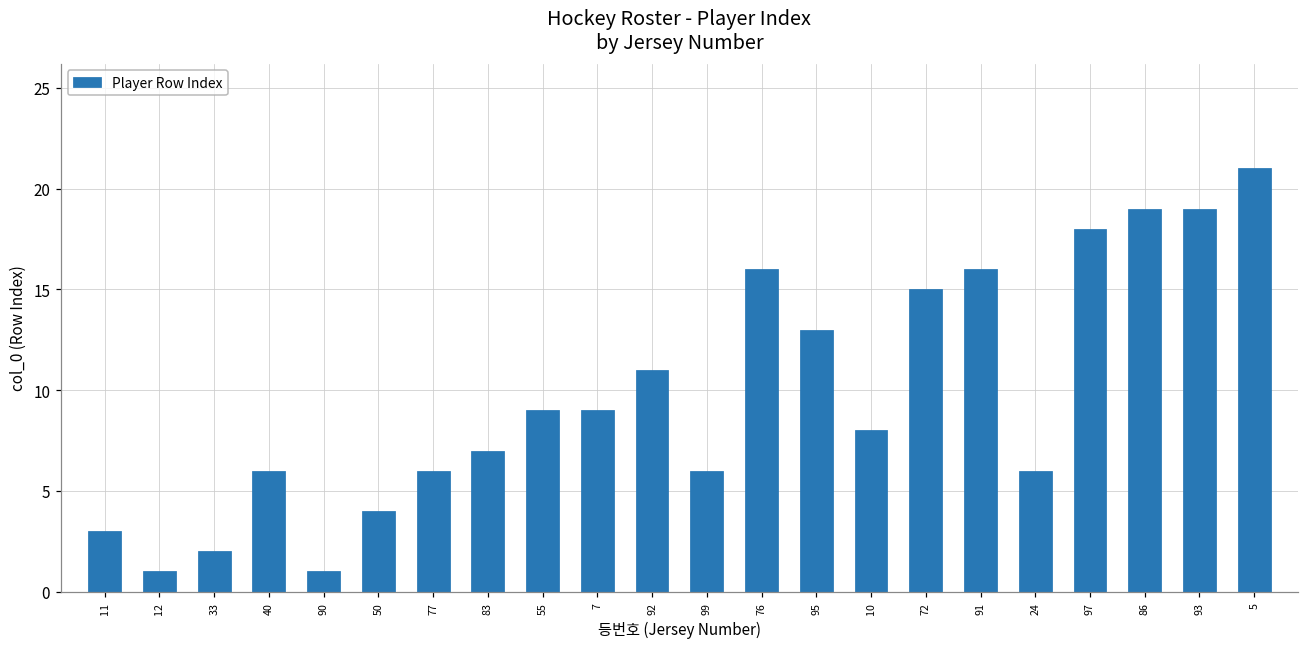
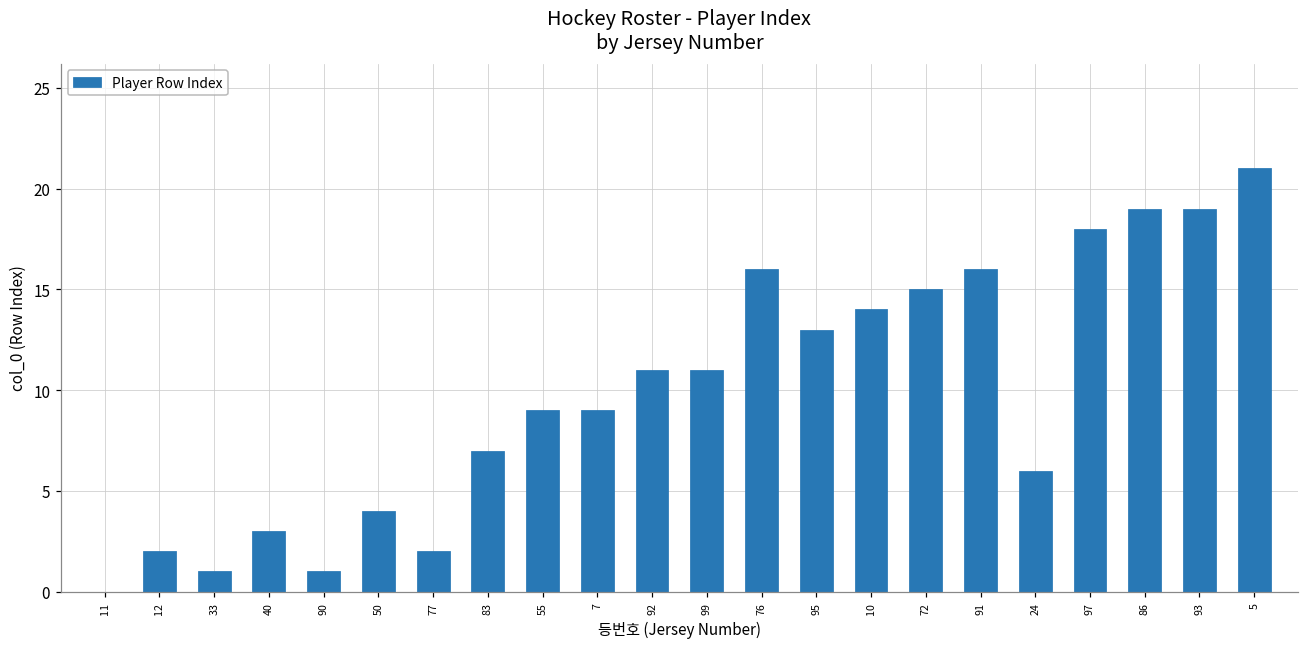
  {
-   "11": 3,
-   "12": 1,
-   "33": 2,
-   "40": 6,
+   "11": 0,
+   "12": 2,
+   "33": 1,
+   "40": 3,
    "90": 1,
    "50": 4,
-   "77": 6,
+   "77": 2,
    "83": 7,
    "55": 9,
    "7": 9,
    "92": 11,
-   "99": 6,
+   "99": 11,
    "76": 16,
    "95": 13,
-   "10": 8,
+   "10": 14,
    "72": 15,
    "91": 16,
    "24": 6,
    "97": 18,
    "86": 19,
    "93": 19,
    "5": 21
  }
